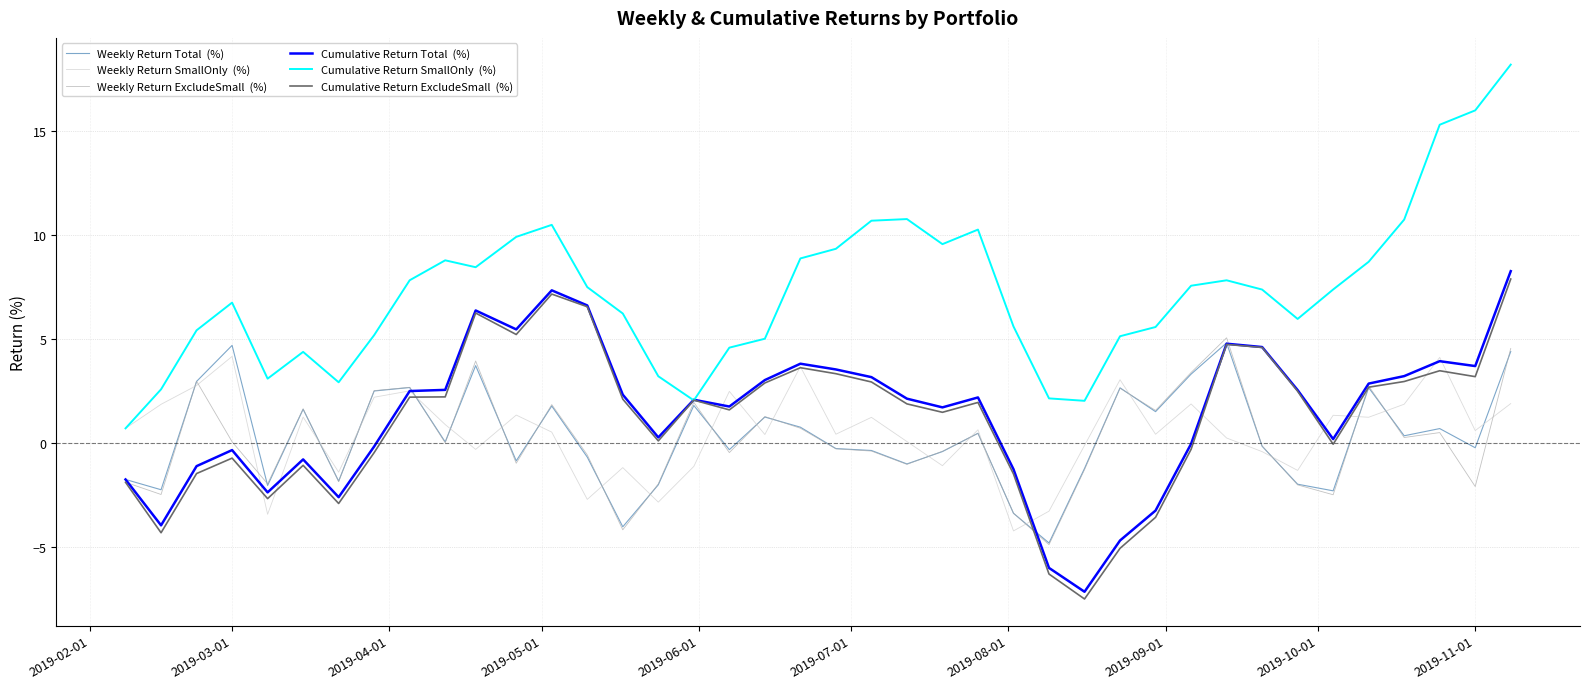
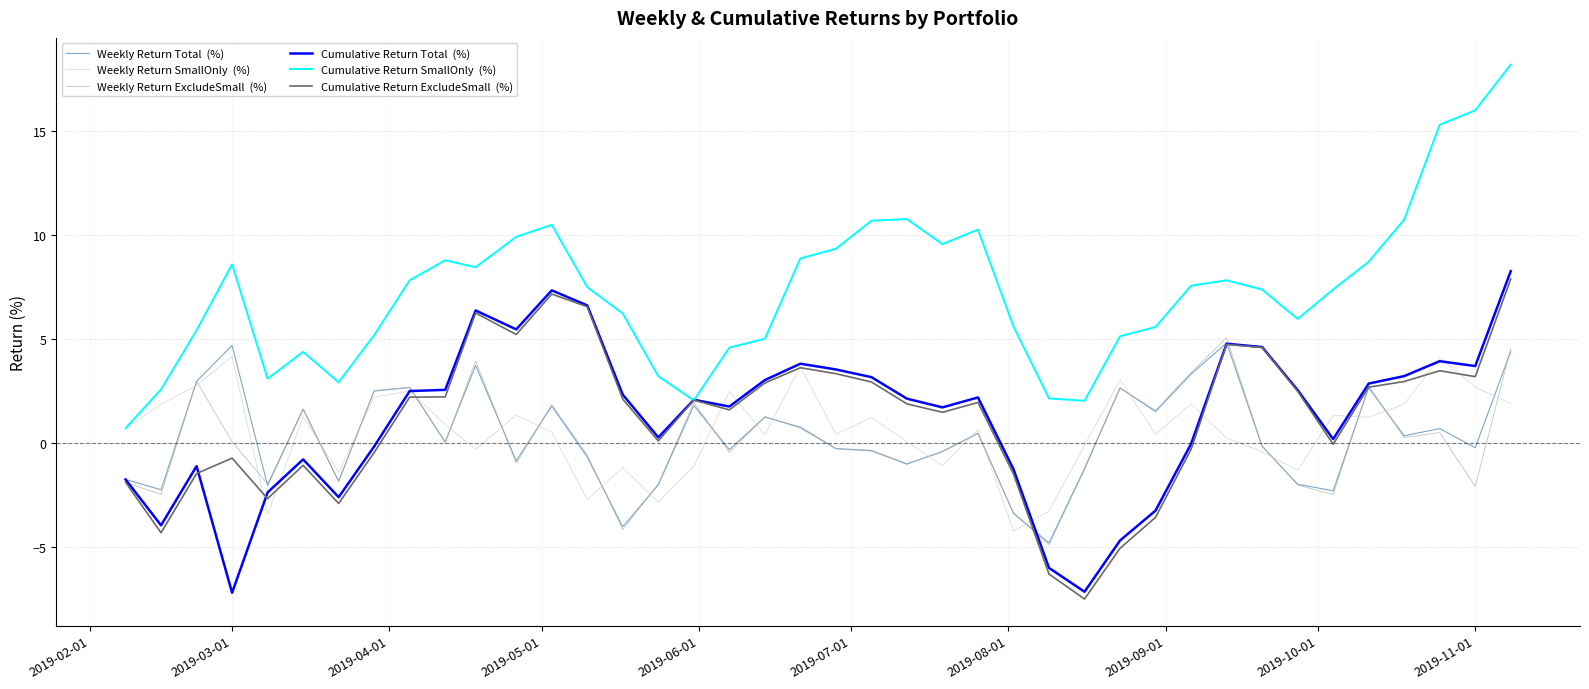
  {
    "Weekly Return Total (%)": {
      "2019-03-01": 4.7,
      "2019-11-01": -0.2
    },
    "Weekly Return SmallOnly (%)": {
      "2019-03-01": 4.2,
-     "2019-11-01": 0.6
+     "2019-11-01": 2.7
    },
    "Weekly Return ExcludeSmall (%)": {
      "2019-03-01": 0.1,
      "2019-11-01": -2.1
    },
    "Cumulative Return Total (%)": {
-     "2019-03-01": -0.3,
+     "2019-03-01": -7.2,
      "2019-11-01": 3.7
    },
    "Cumulative Return SmallOnly (%)": {
-     "2019-03-01": 6.7,
+     "2019-03-01": 8.6,
      "2019-11-01": 16.0
    },
    "Cumulative Return ExcludeSmall (%)": {
      "2019-03-01": -0.7,
      "2019-11-01": 3.2
    }
  }
